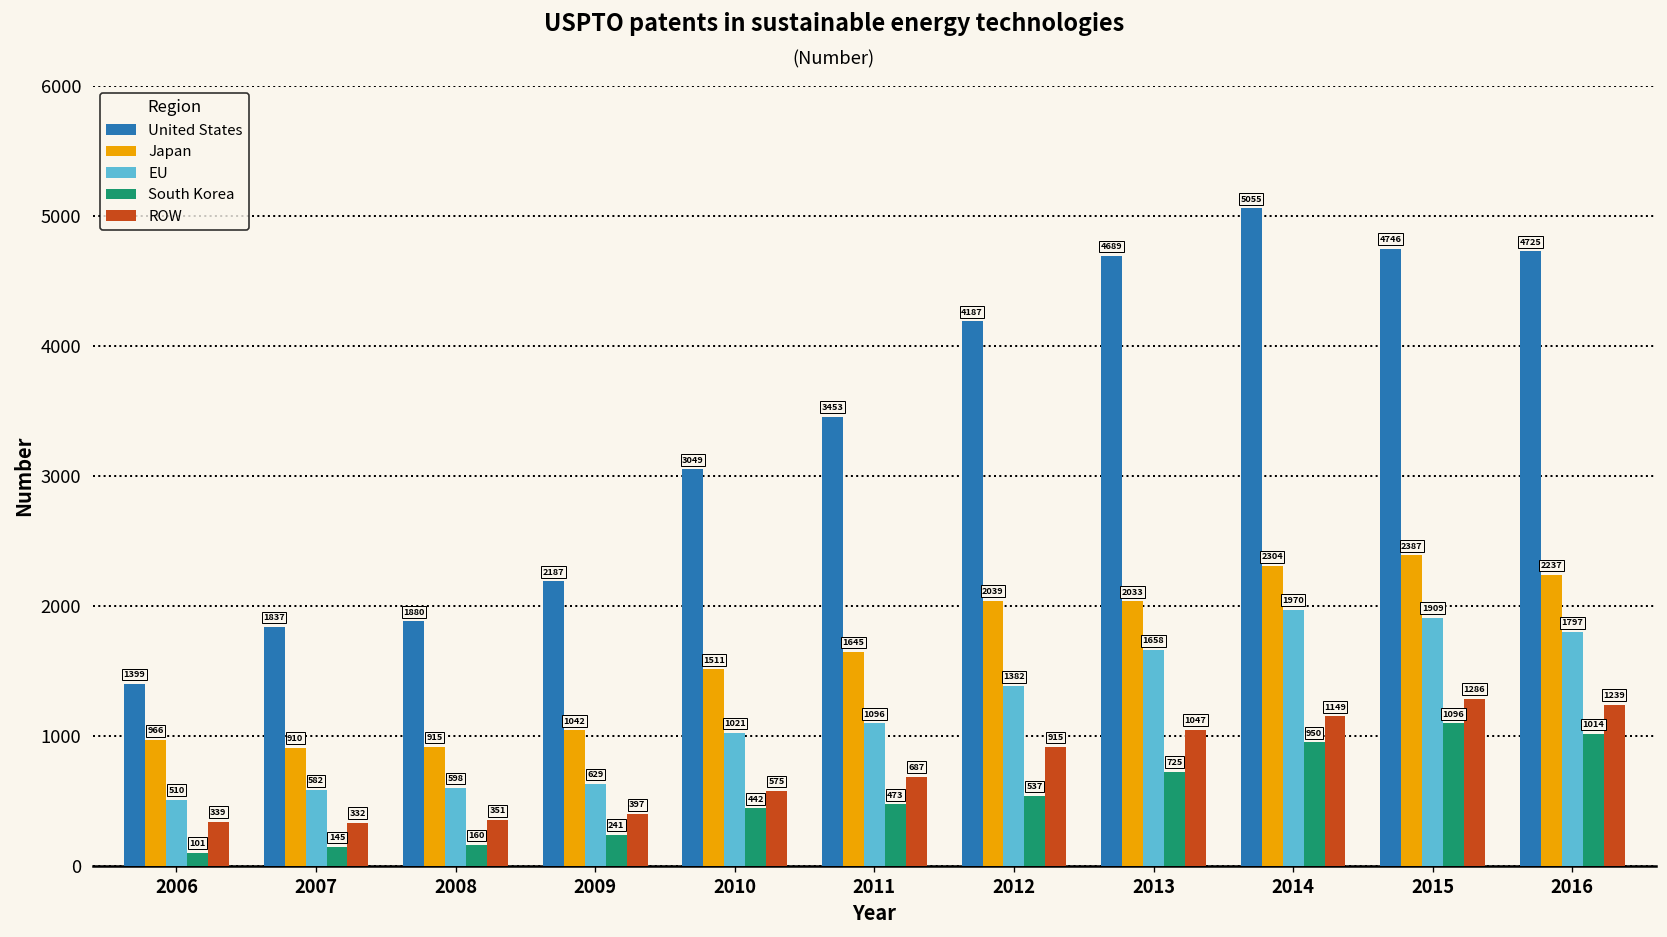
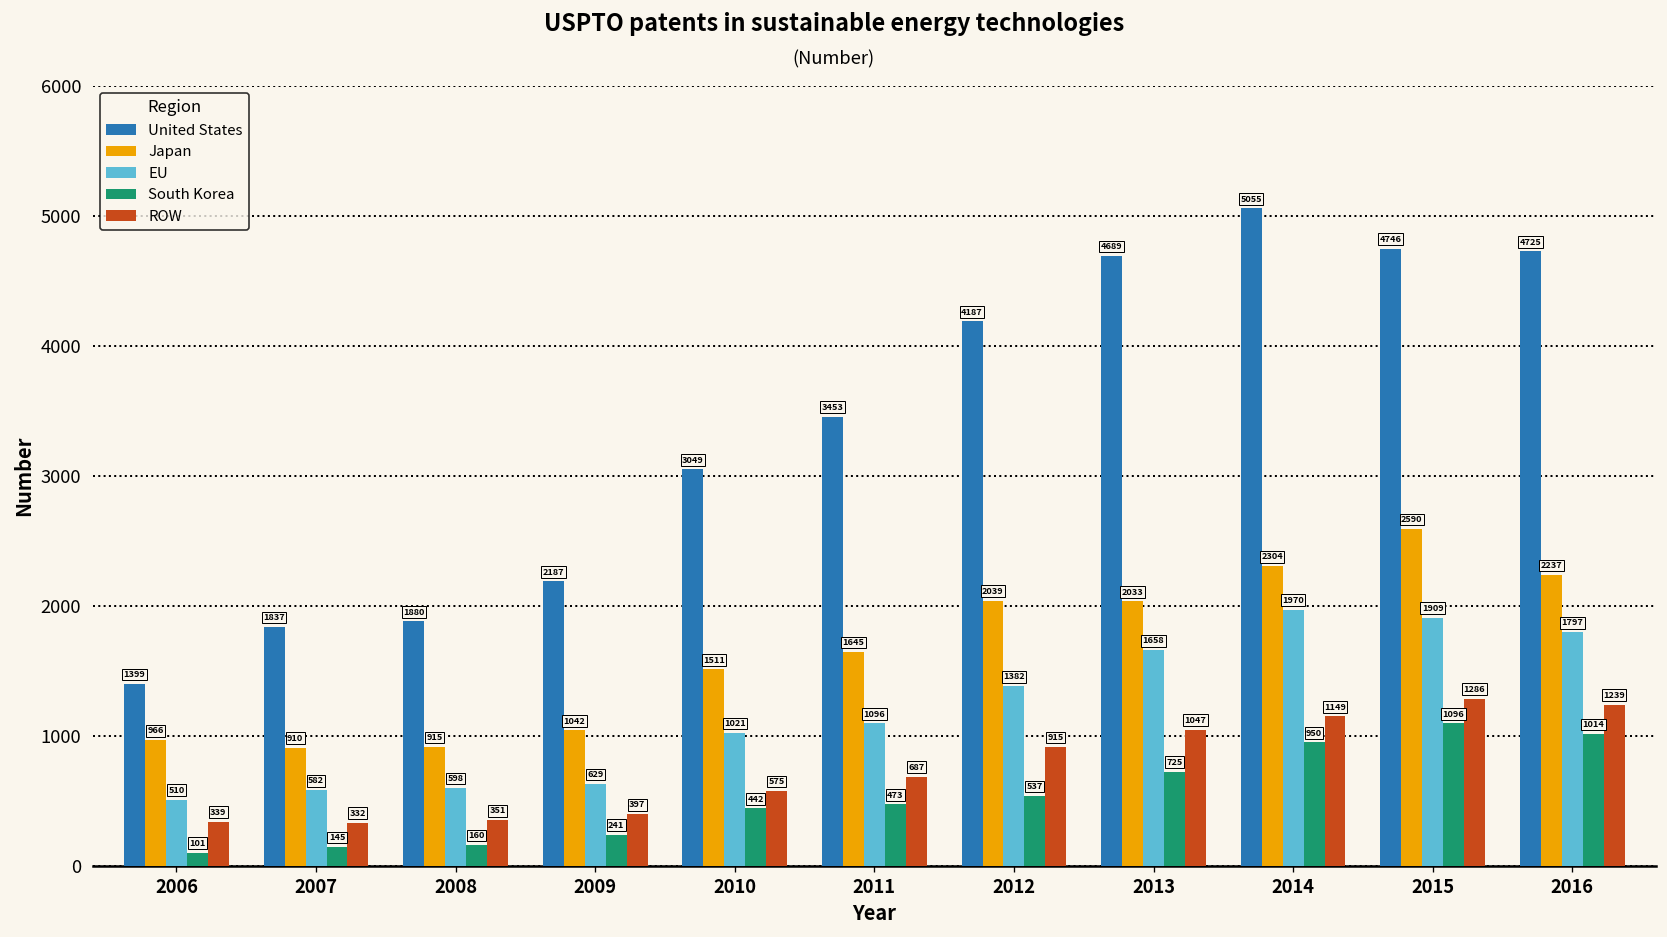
  {
    "Japan": {
-     "2015": 2387
+     "2015": 2590
    }
  }
